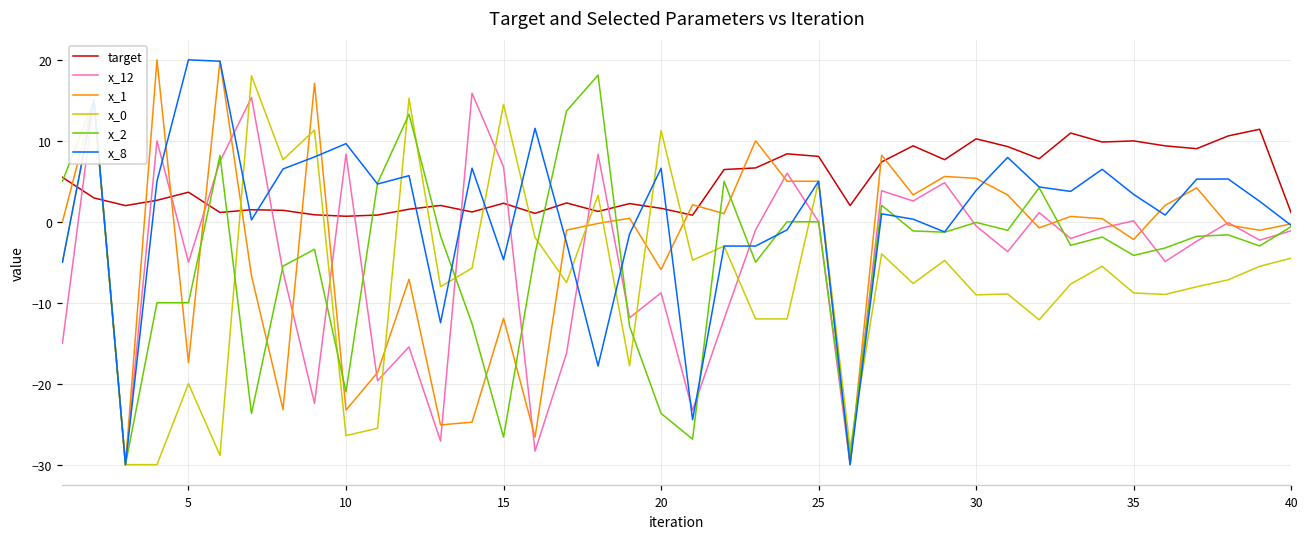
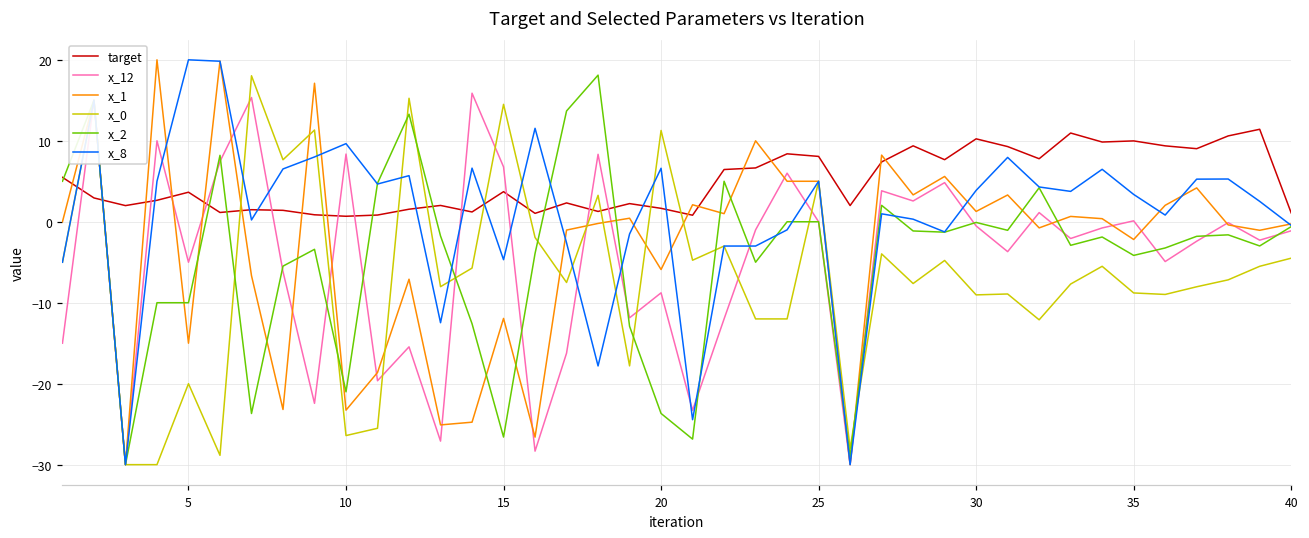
  {
    "target": {
      "5": 4,
      "10": 1,
-     "15": 2,
+     "15": 4,
      "20": 2,
      "25": 8,
      "30": 10,
      "35": 10,
      "40": 1
    },
    "x_12": {
      "5": -5,
      "10": 8,
      "15": 7,
      "20": -9,
      "30": -1,
      "35": 0,
      "40": -1
    },
    "x_1": {
-     "5": -17,
+     "5": -15,
      "10": -23,
      "15": -12,
      "20": -6,
-     "30": 5,
+     "30": 1,
      "35": -2
    },
    "x_0": {
      "5": -20,
      "10": -26,
      "15": 15,
      "20": 11,
      "30": -9,
      "35": -9,
      "40": -4
    },
    "x_2": {
      "5": -10,
      "10": -21,
      "15": -27,
      "20": -24,
      "30": 0,
      "35": -4
    },
    "x_8": {
      "5": 20,
      "10": 10,
      "15": -5,
      "20": 7,
      "30": 4,
      "35": 3
    }
  }
